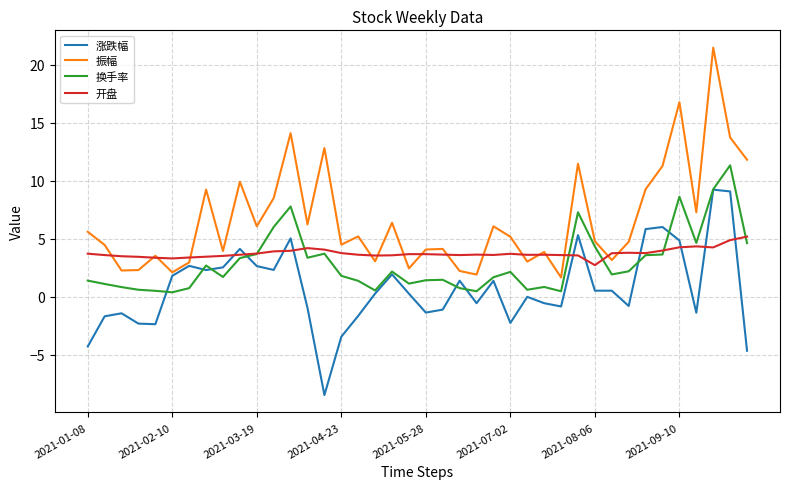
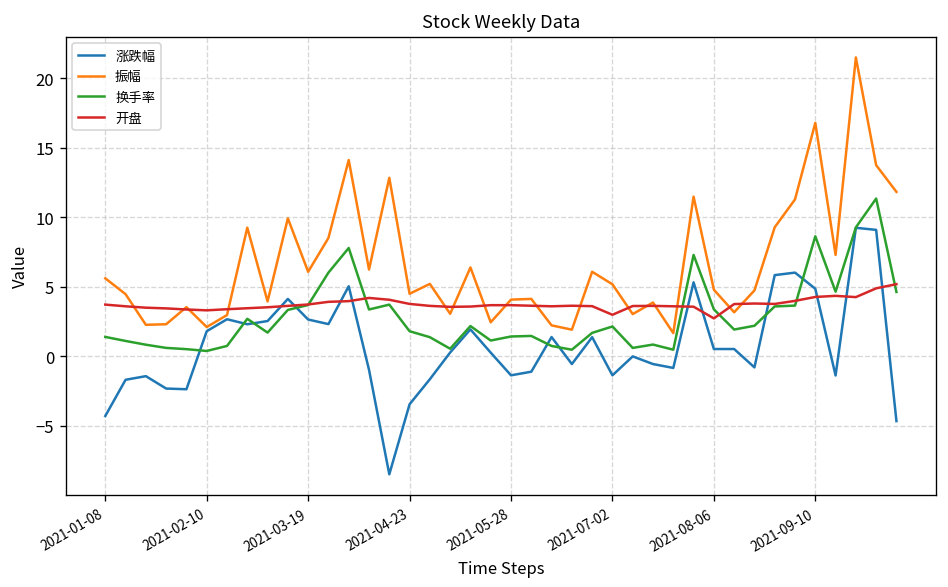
  {
    "涨跌幅": {
      "2021-01-08": -4.3,
      "2021-02-10": 1.8,
      "2021-03-19": 2.7,
      "2021-04-23": -3.4,
      "2021-05-28": -1.4,
-     "2021-07-02": -2.3,
+     "2021-07-02": -1.4,
      "2021-08-06": 0.5,
      "2021-09-10": 4.9
    },
    "振幅": {
      "2021-01-08": 5.6,
      "2021-02-10": 2.1,
      "2021-03-19": 6.1,
      "2021-04-23": 4.5,
      "2021-05-28": 4.1,
      "2021-07-02": 5.2,
      "2021-08-06": 4.8,
      "2021-09-10": 16.8
    },
    "换手率": {
      "2021-01-08": 1.4,
      "2021-02-10": 0.4,
      "2021-04-23": 1.8,
      "2021-05-28": 1.4,
      "2021-07-02": 2.2,
-     "2021-08-06": 4.3,
+     "2021-08-06": 3.4,
      "2021-09-10": 8.6
    },
    "开盘": {
      "2021-01-08": 3.7,
      "2021-02-10": 3.3,
      "2021-04-23": 3.8,
      "2021-05-28": 3.7,
-     "2021-07-02": 3.7,
+     "2021-07-02": 3.0,
      "2021-08-06": 2.7,
      "2021-09-10": 4.3
    }
  }
